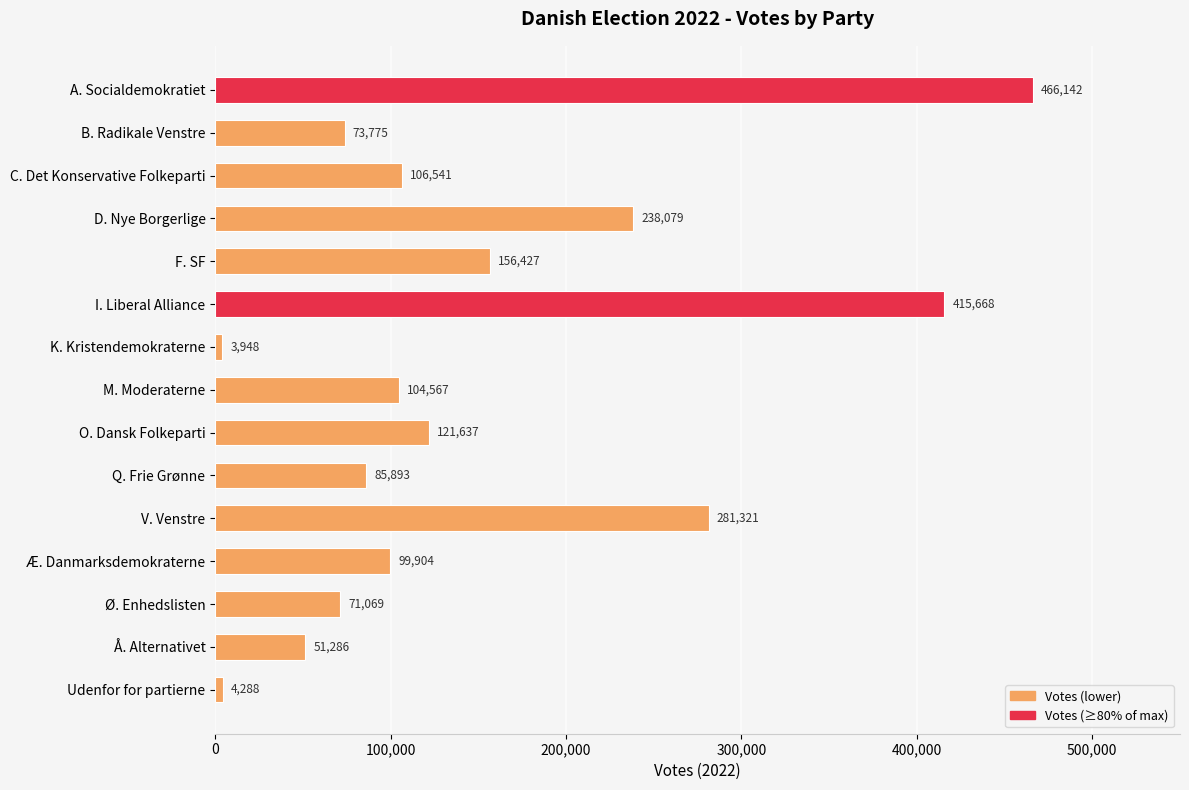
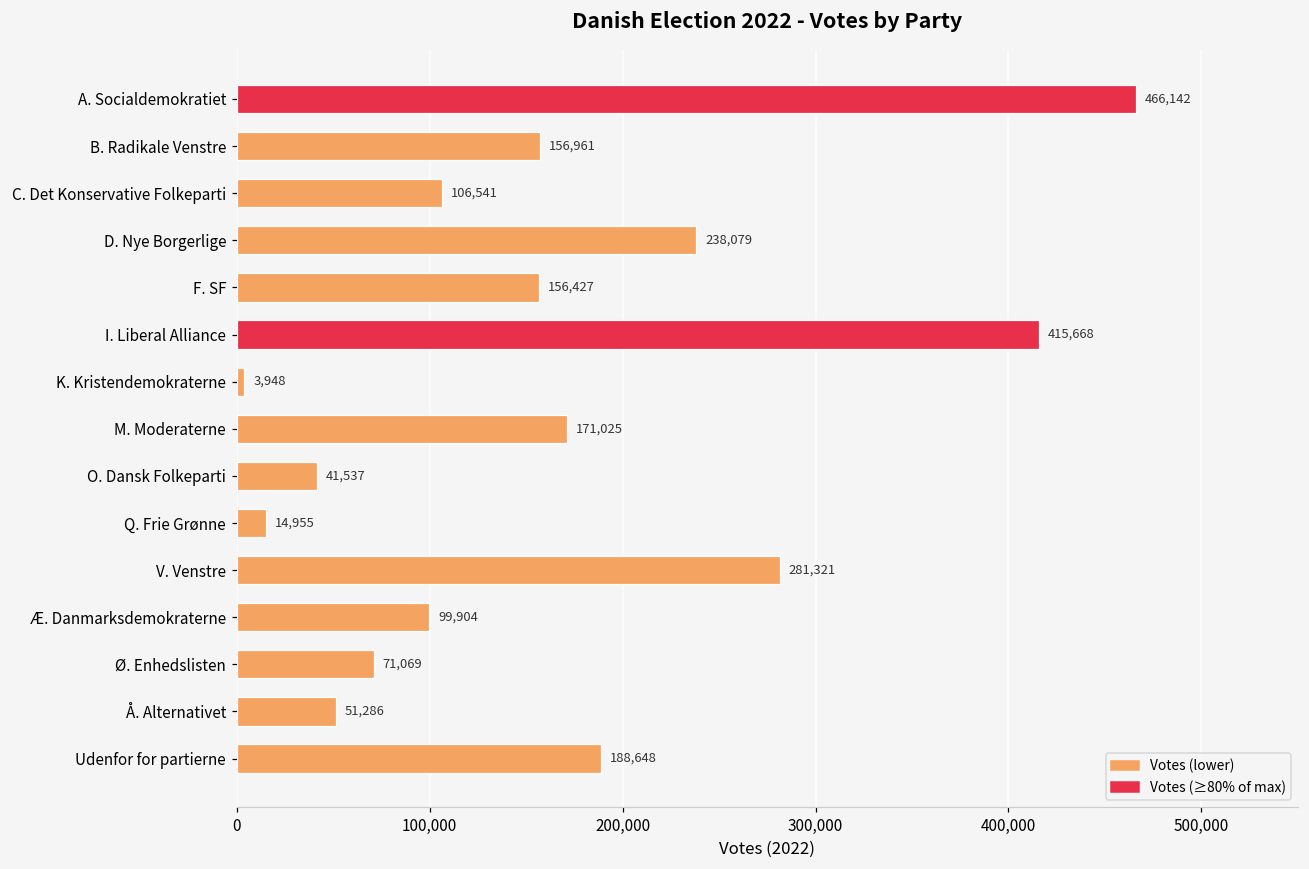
  {
    "A. Socialdemokratiet": "466,142",
-   "B. Radikale Venstre": "73,775",
+   "B. Radikale Venstre": "156,961",
    "C. Det Konservative Folkeparti": "106,541",
    "D. Nye Borgerlige": "238,079",
    "F. SF": "156,427",
    "I. Liberal Alliance": "415,668",
    "K. Kristendemokraterne": "3,948",
-   "M. Moderaterne": "104,567",
-   "O. Dansk Folkeparti": "121,637",
-   "Q. Frie Grønne": "85,893",
+   "M. Moderaterne": "171,025",
+   "O. Dansk Folkeparti": "41,537",
+   "Q. Frie Grønne": "14,955",
    "V. Venstre": "281,321",
    "Æ. Danmarksdemokraterne": "99,904",
    "Ø. Enhedslisten": "71,069",
    "Å. Alternativet": "51,286",
-   "Udenfor for partierne": "4,288"
+   "Udenfor for partierne": "188,648"
  }
